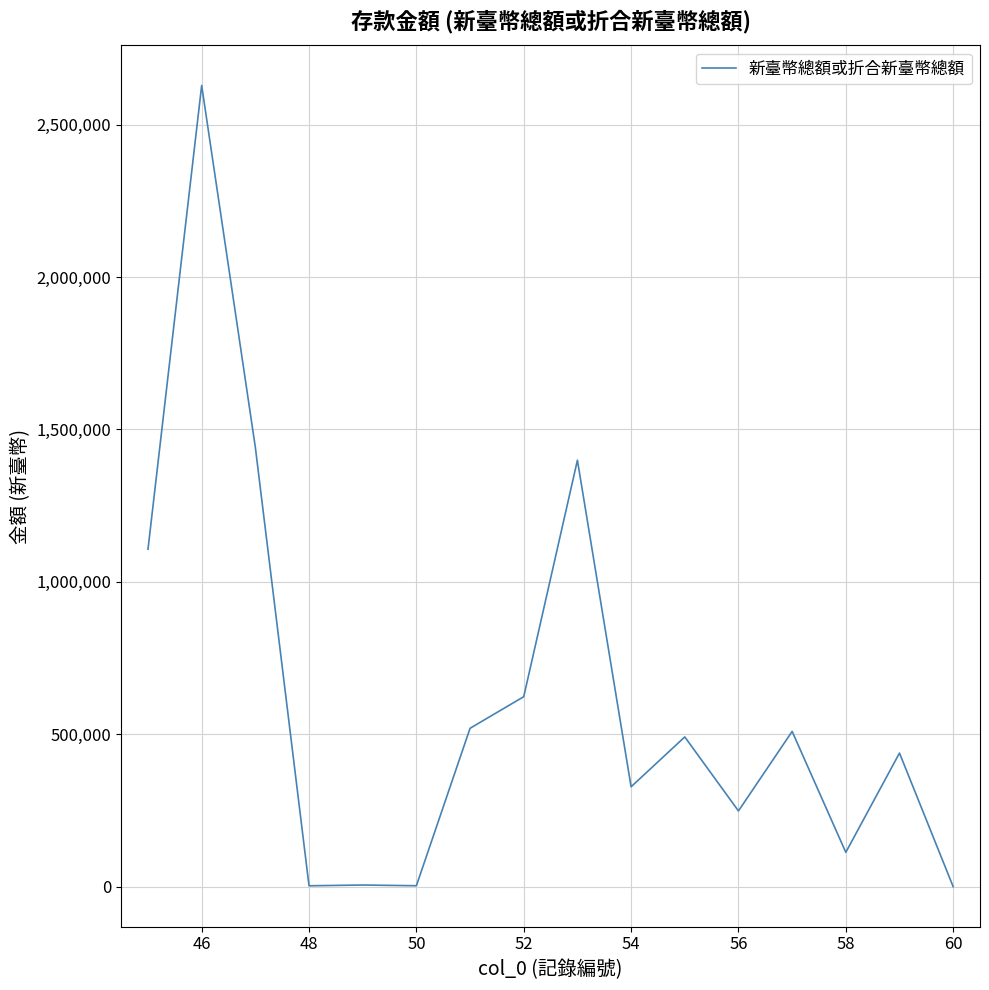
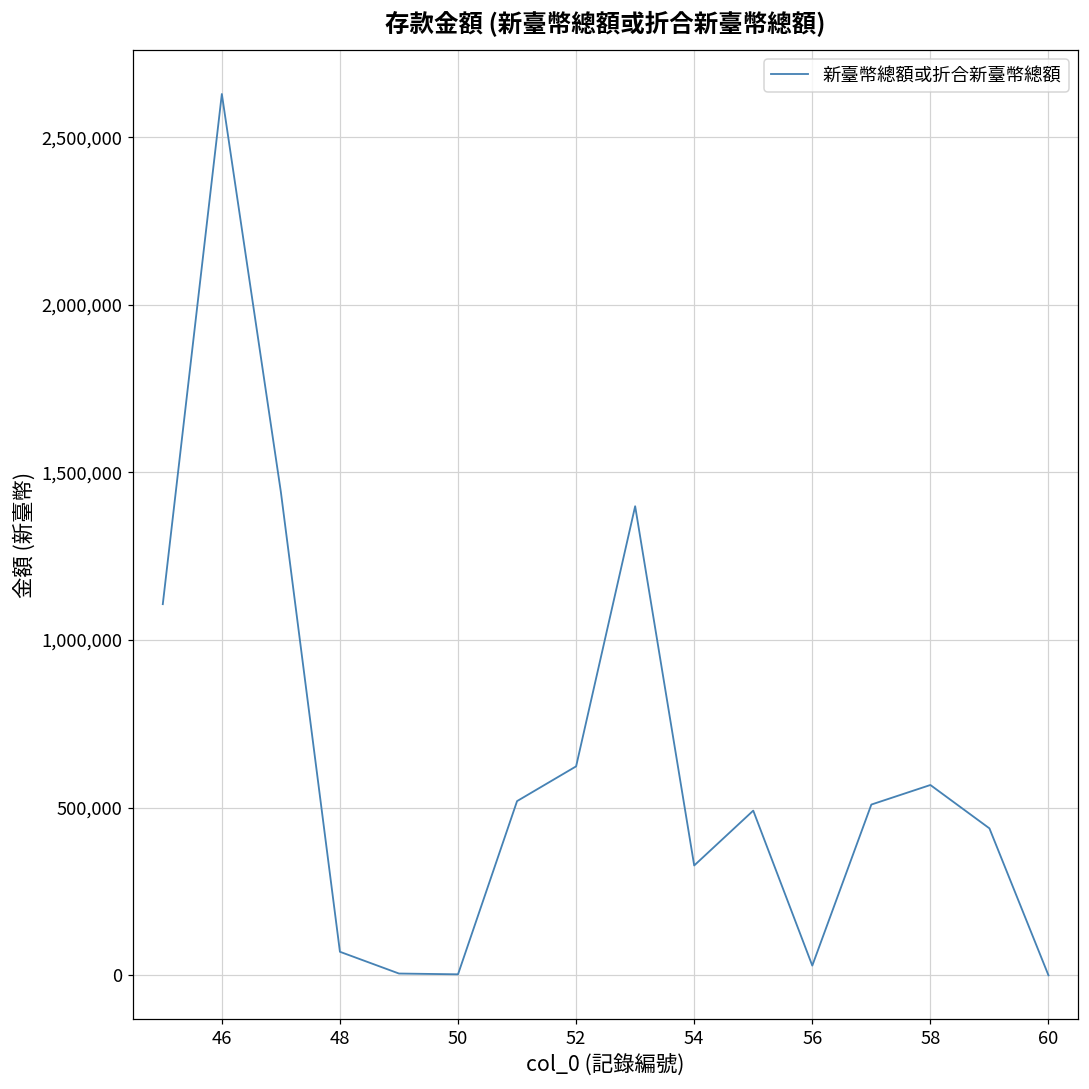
  {
    "46": "2,630,000",
-   "48": "0",
+   "48": "70,000",
    "50": "0",
    "52": "620,000",
    "54": "330,000",
-   "56": "250,000",
-   "58": "110,000",
+   "56": "30,000",
+   "58": "570,000",
    "60": "0"
  }
